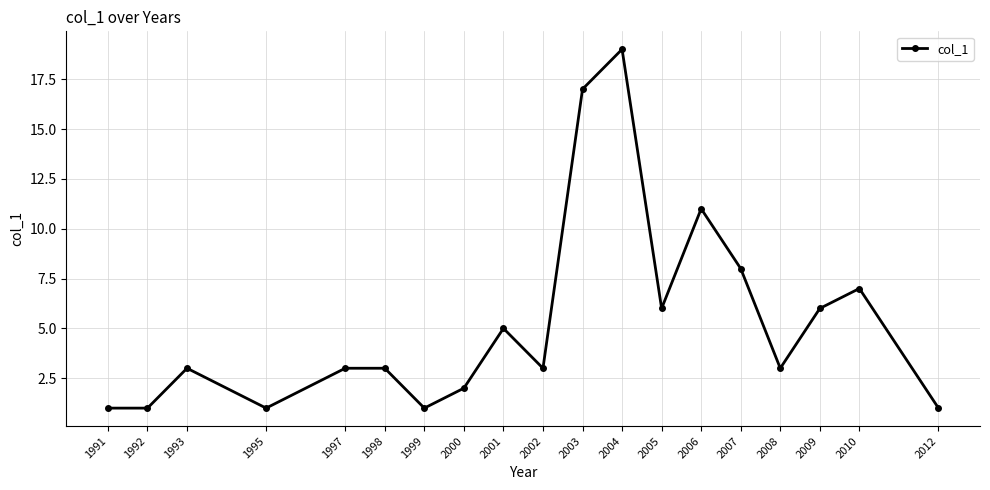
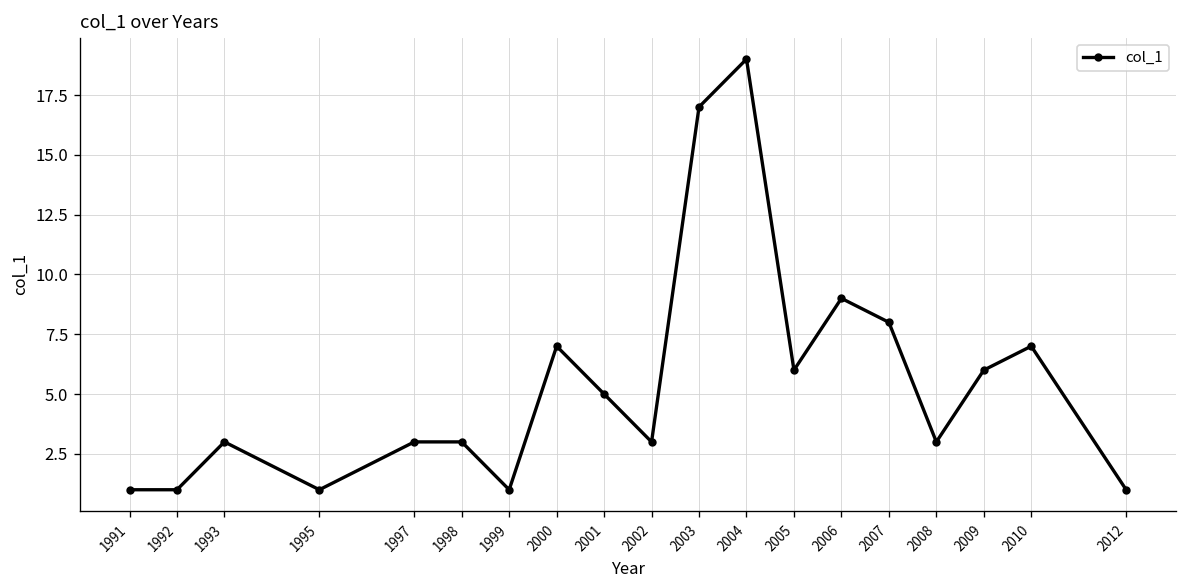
  {
    "1991": 1,
    "1992": 1,
    "1993": 3,
    "1995": 1,
    "1997": 3,
    "1998": 3,
    "1999": 1,
-   "2000": 2,
+   "2000": 7,
    "2001": 5,
    "2002": 3,
    "2003": 17,
    "2004": 19,
    "2005": 6,
-   "2006": 11,
+   "2006": 9,
    "2007": 8,
    "2008": 3,
    "2009": 6,
    "2010": 7,
    "2012": 1
  }
